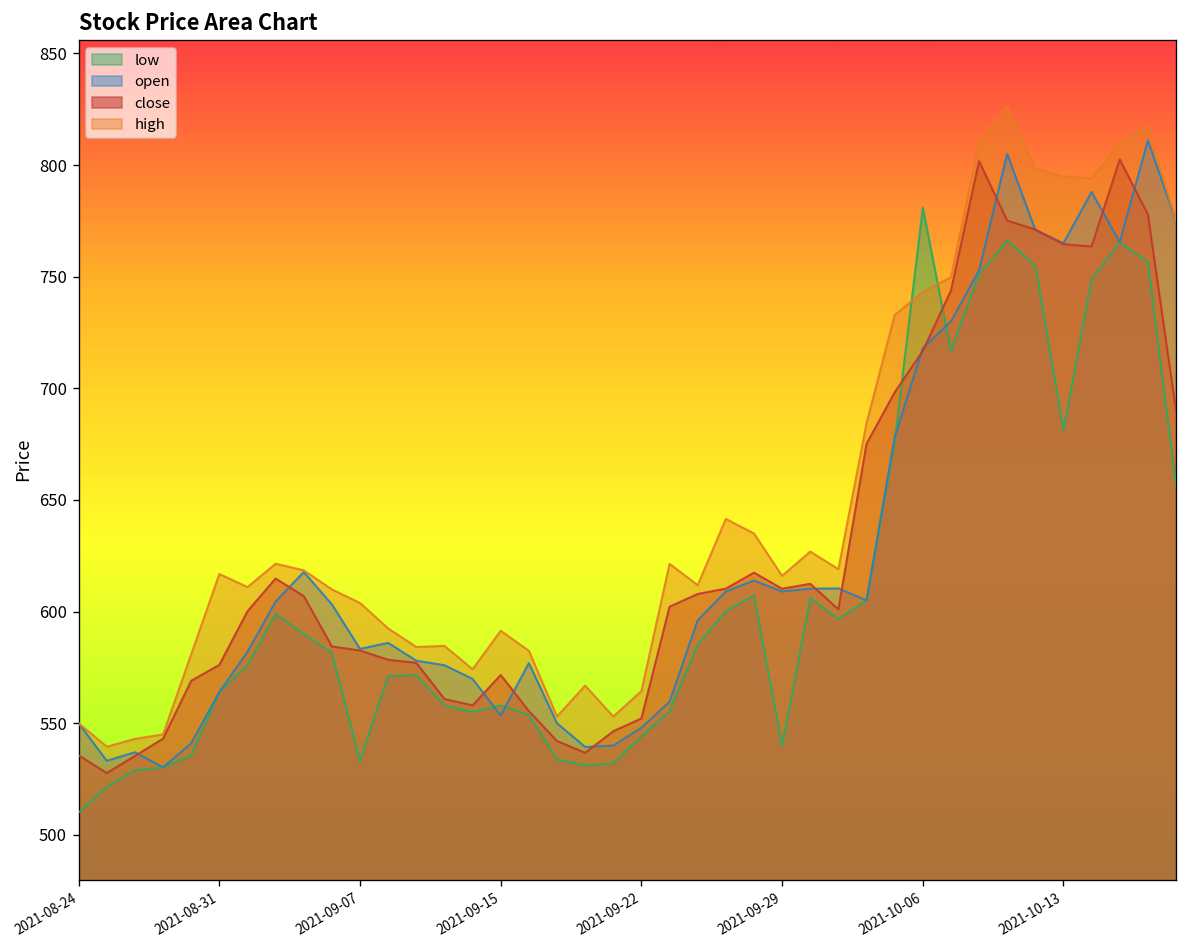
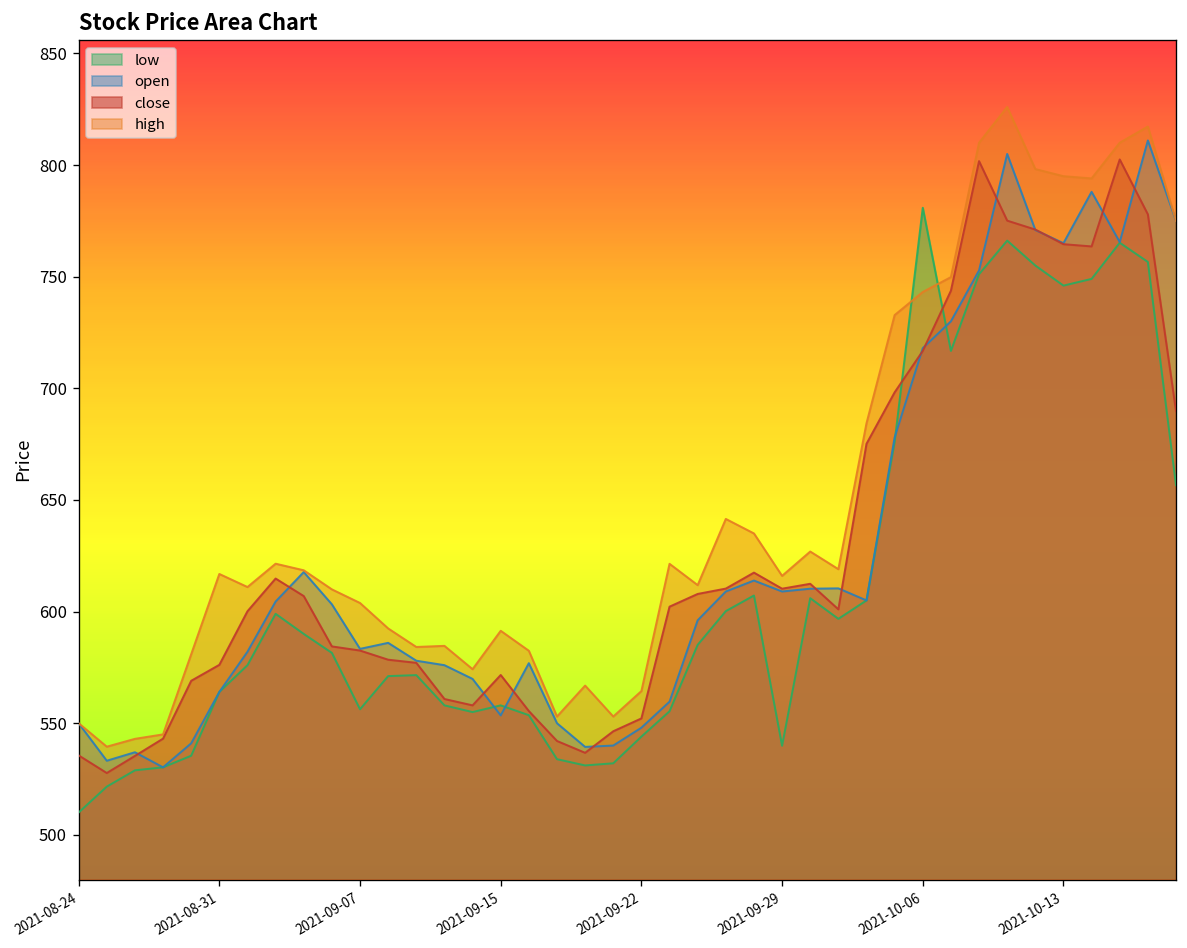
  {
    "low": {
      "2021-08-24": 510,
-     "2021-09-07": 533,
+     "2021-09-07": 556,
      "2021-09-15": 558,
      "2021-09-22": 544,
      "2021-09-29": 540,
      "2021-10-06": 781,
-     "2021-10-13": 681
+     "2021-10-13": 746
    },
    "open": {
      "2021-09-15": 554,
      "2021-09-22": 548
    }
  }
